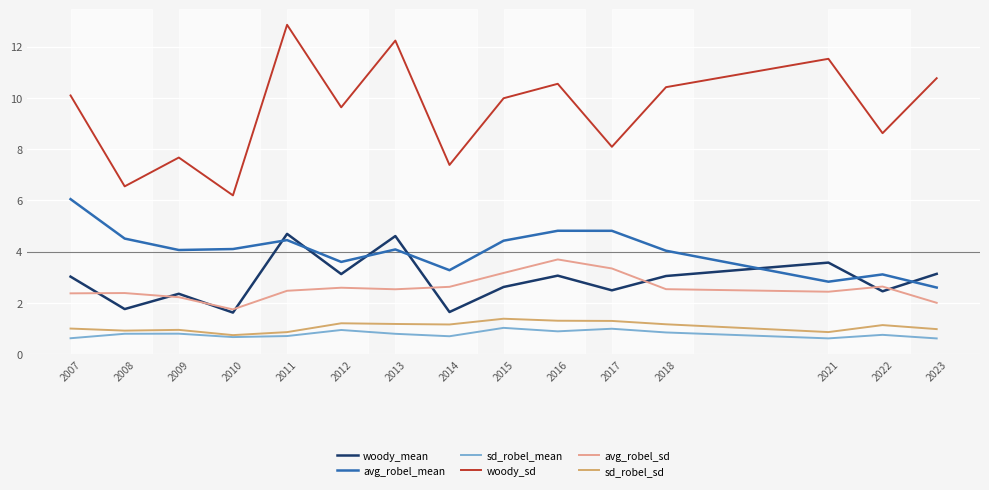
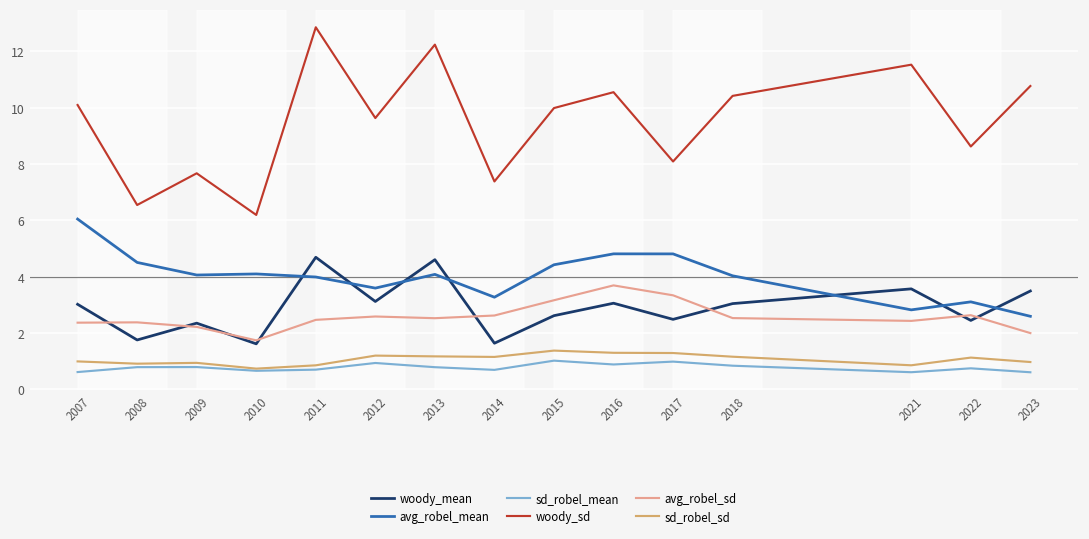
  {
    "woody_mean": {
      "2007": 3.0,
      "2008": 1.8,
      "2009": 2.4,
      "2010": 1.6,
      "2011": 4.7,
      "2012": 3.1,
      "2013": 4.6,
      "2014": 1.6,
      "2015": 2.6,
      "2016": 3.1,
      "2017": 2.5,
      "2018": 3.0,
      "2021": 3.6,
      "2022": 2.4,
-     "2023": 3.1
+     "2023": 3.5
    },
    "avg_robel_mean": {
      "2007": 6.0,
      "2008": 4.5,
      "2009": 4.1,
      "2010": 4.1,
-     "2011": 4.4,
+     "2011": 4.0,
      "2012": 3.6,
      "2013": 4.1,
      "2014": 3.3,
      "2015": 4.4,
      "2016": 4.8,
      "2017": 4.8,
      "2018": 4.0,
      "2021": 2.8,
      "2022": 3.1,
      "2023": 2.6
    },
    "sd_robel_mean": {
      "2007": 0.6,
      "2008": 0.8,
      "2009": 0.8,
      "2011": 0.7,
      "2012": 0.9,
      "2013": 0.8,
      "2014": 0.7,
      "2015": 1.0,
      "2016": 0.9,
      "2017": 1.0,
      "2018": 0.8,
      "2021": 0.6,
      "2022": 0.8,
      "2023": 0.6
    },
    "woody_sd": {
      "2007": 10.1,
      "2008": 6.5,
      "2009": 7.7,
      "2010": 6.2,
      "2011": 12.8,
      "2012": 9.6,
      "2013": 12.2,
      "2014": 7.4,
      "2015": 10.0,
      "2016": 10.5,
      "2017": 8.1,
      "2018": 10.4,
      "2021": 11.5,
      "2022": 8.6,
      "2023": 10.8
    }
  }
